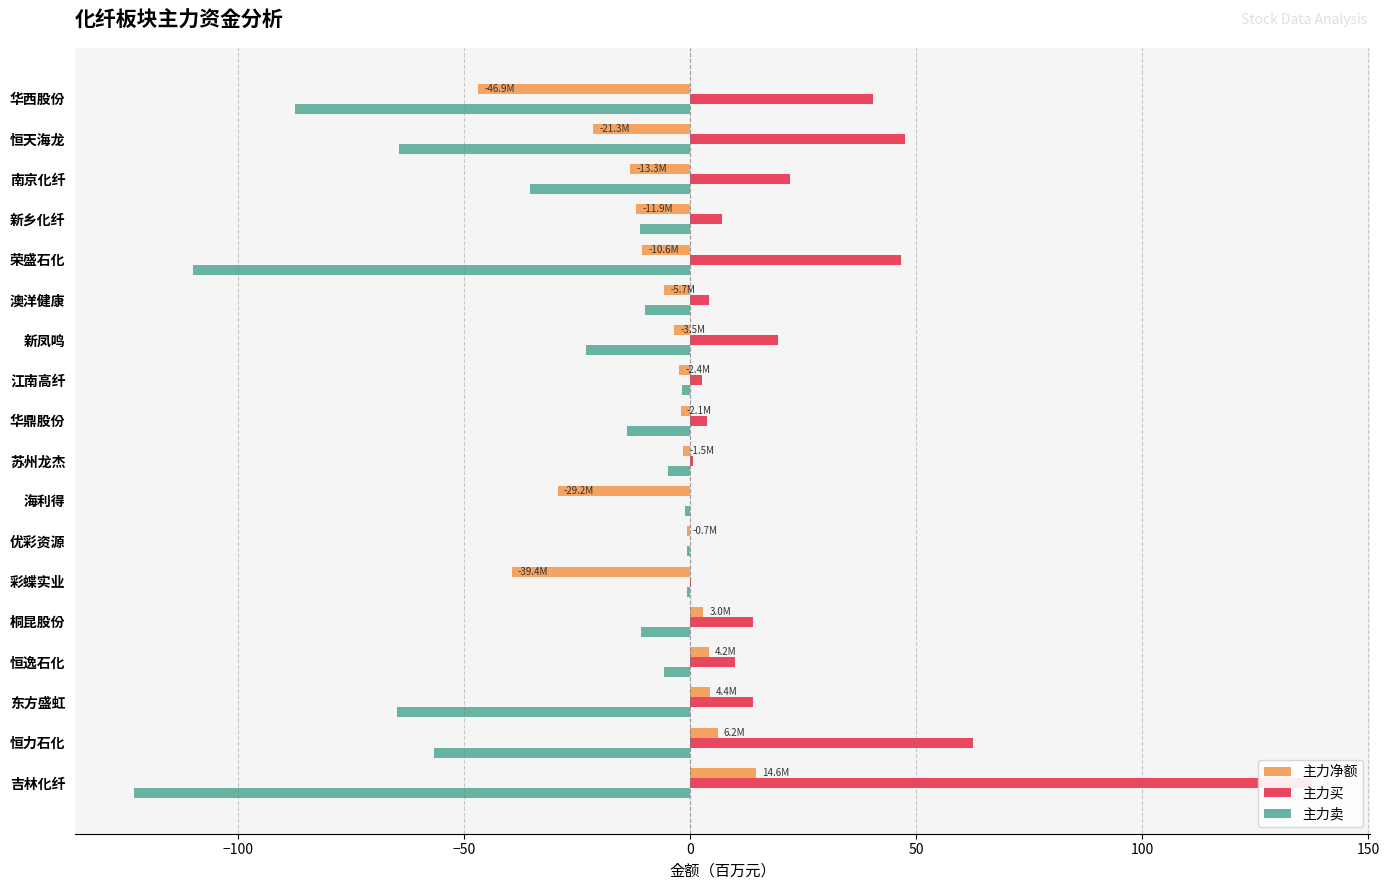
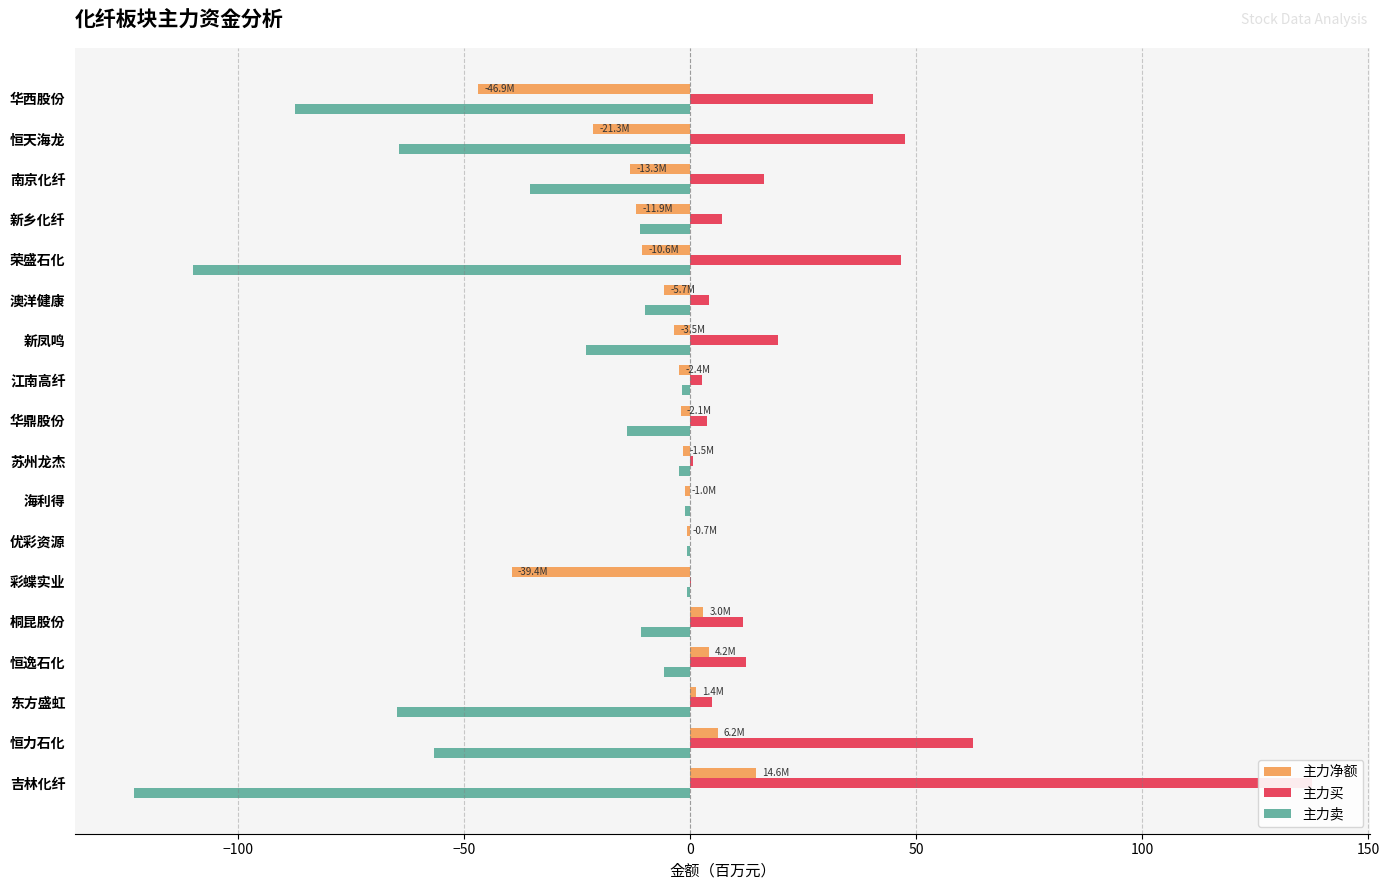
  {
    "主力净额": {
      "华西股份": "-46.9M",
      "恒天海龙": "-21.3M",
      "南京化纤": "-13.3M",
      "新乡化纤": "-11.9M",
      "荣盛石化": "-10.6M",
      "澳洋健康": "-5.7M",
      "新凤鸣": "-3.5M",
      "江南高纤": "-2.4M",
      "华鼎股份": "-2.1M",
      "苏州龙杰": "-1.5M",
-     "海利得": "-29.2M",
+     "海利得": "-1.0M",
      "优彩资源": "-0.7M",
      "彩蝶实业": "-39.4M",
      "桐昆股份": "3.0M",
      "恒逸石化": "4.2M",
-     "东方盛虹": "4.4M",
+     "东方盛虹": "1.4M",
      "恒力石化": "6.2M",
      "吉林化纤": "14.6M"
    },
    "主力买": {
      "华西股份": "40",
      "恒天海龙": "47",
-     "南京化纤": "22",
+     "南京化纤": "16",
      "新乡化纤": "7",
      "荣盛石化": "47",
      "澳洋健康": "4",
      "新凤鸣": "19",
-     "桐昆股份": "14",
-     "恒逸石化": "10",
-     "东方盛虹": "14",
+     "桐昆股份": "12",
+     "恒逸石化": "12",
+     "东方盛虹": "5",
      "恒力石化": "63"
    },
    "主力卖": {
      "华西股份": "-87",
      "恒天海龙": "-64",
      "南京化纤": "-35",
      "新乡化纤": "-11",
      "荣盛石化": "-110",
      "澳洋健康": "-10",
      "新凤鸣": "-23",
      "江南高纤": "-2",
      "华鼎股份": "-14",
-     "苏州龙杰": "-5",
+     "苏州龙杰": "-2",
      "彩蝶实业": "-1",
      "桐昆股份": "-11",
      "恒逸石化": "-6",
      "东方盛虹": "-65",
      "恒力石化": "-57",
      "吉林化纤": "-123"
    }
  }
